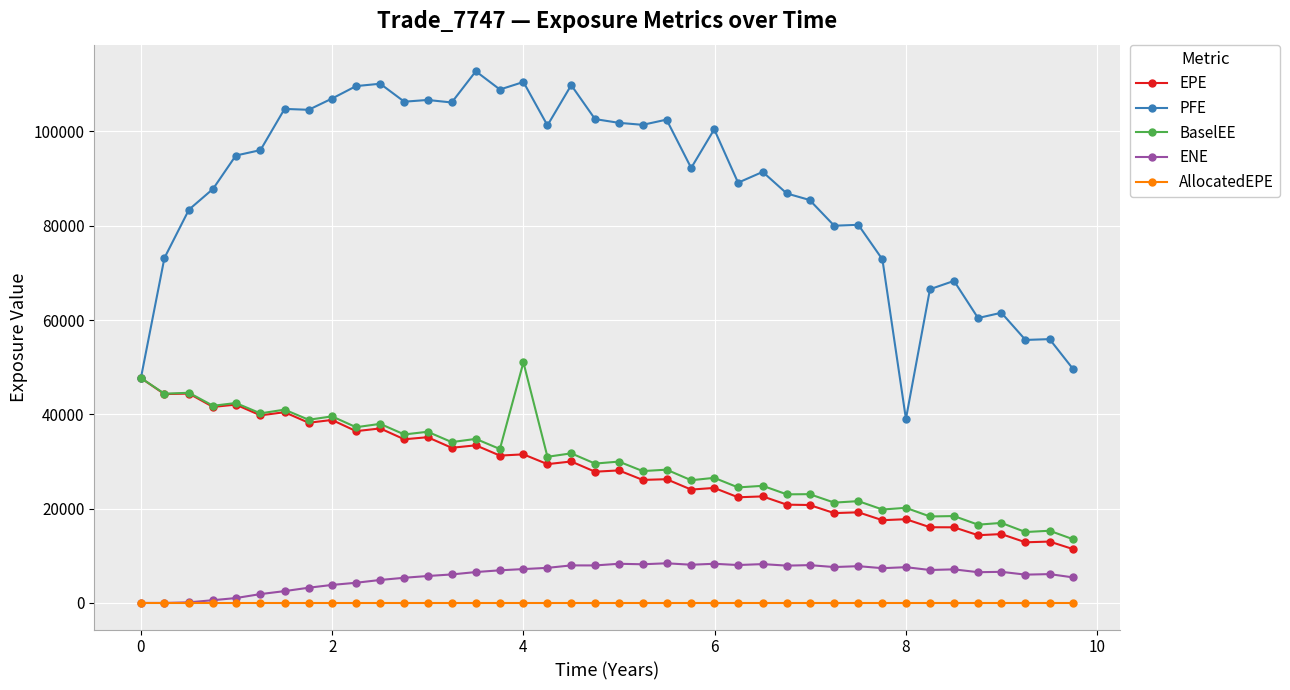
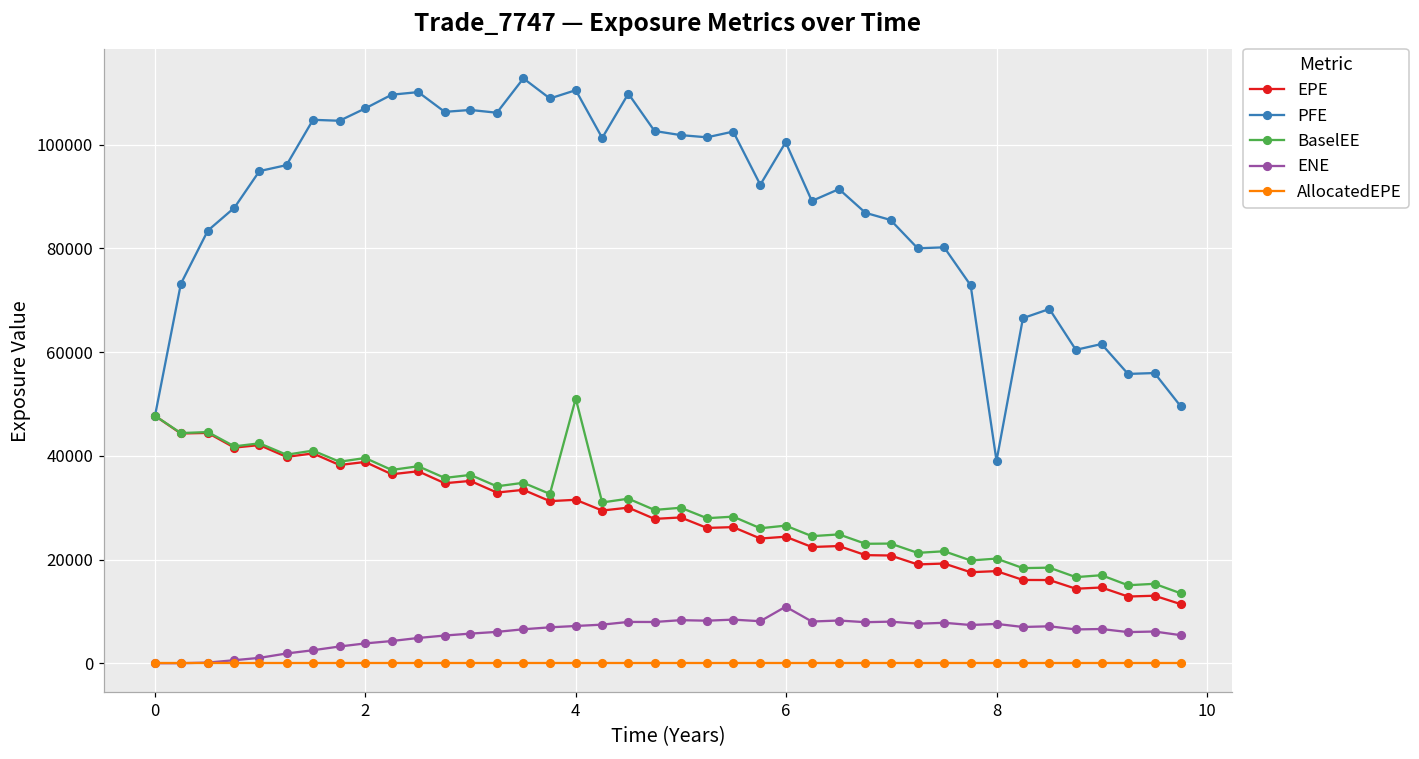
  {
    "EPE": {
      "2": 39000,
      "4": 32000,
      "6": 24000,
      "8": 18000
    },
    "PFE": {
      "2": 107000,
      "4": 110000,
      "6": 100000,
      "8": 39000
    },
    "BaselEE": {
      "2": 40000,
      "4": 51000,
      "6": 27000,
      "8": 20000
    },
    "ENE": {
      "2": 4000,
      "4": 7000,
-     "6": 8000,
+     "6": 11000,
      "8": 8000
    },
    "AllocatedEPE": {
      "2": 0,
      "4": 0,
      "6": 0,
      "8": 0
    }
  }
